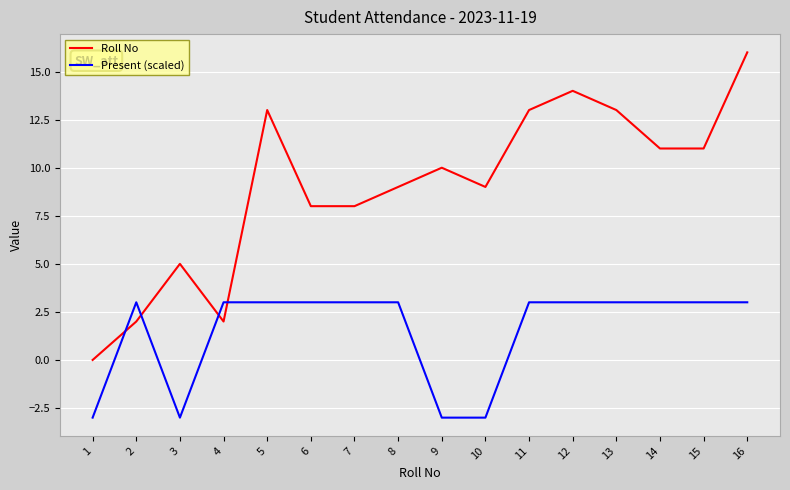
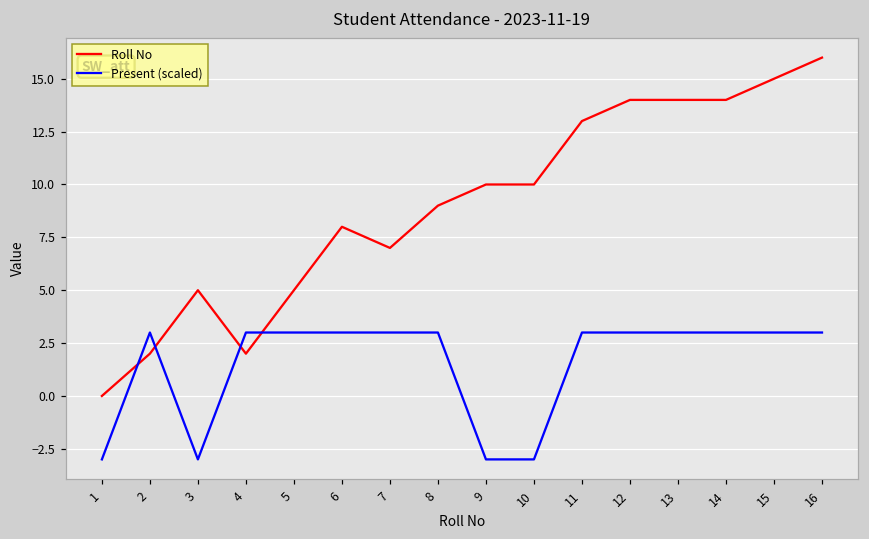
  {
    "Roll No": {
      "1": 0,
      "2": 2,
      "3": 5,
      "4": 2,
-     "5": 13,
+     "5": 5,
      "6": 8,
-     "7": 8,
+     "7": 7,
      "8": 9,
      "9": 10,
-     "10": 9,
+     "10": 10,
      "11": 13,
      "12": 14,
-     "13": 13,
-     "14": 11,
-     "15": 11,
+     "13": 14,
+     "14": 14,
+     "15": 15,
      "16": 16
    },
    "Present (scaled)": {
      "1": -3,
      "2": 3,
      "3": -3,
      "4": 3,
      "5": 3,
      "6": 3,
      "7": 3,
      "8": 3,
      "9": -3,
      "10": -3,
      "11": 3,
      "12": 3,
      "13": 3,
      "14": 3,
      "15": 3,
      "16": 3
    }
  }
